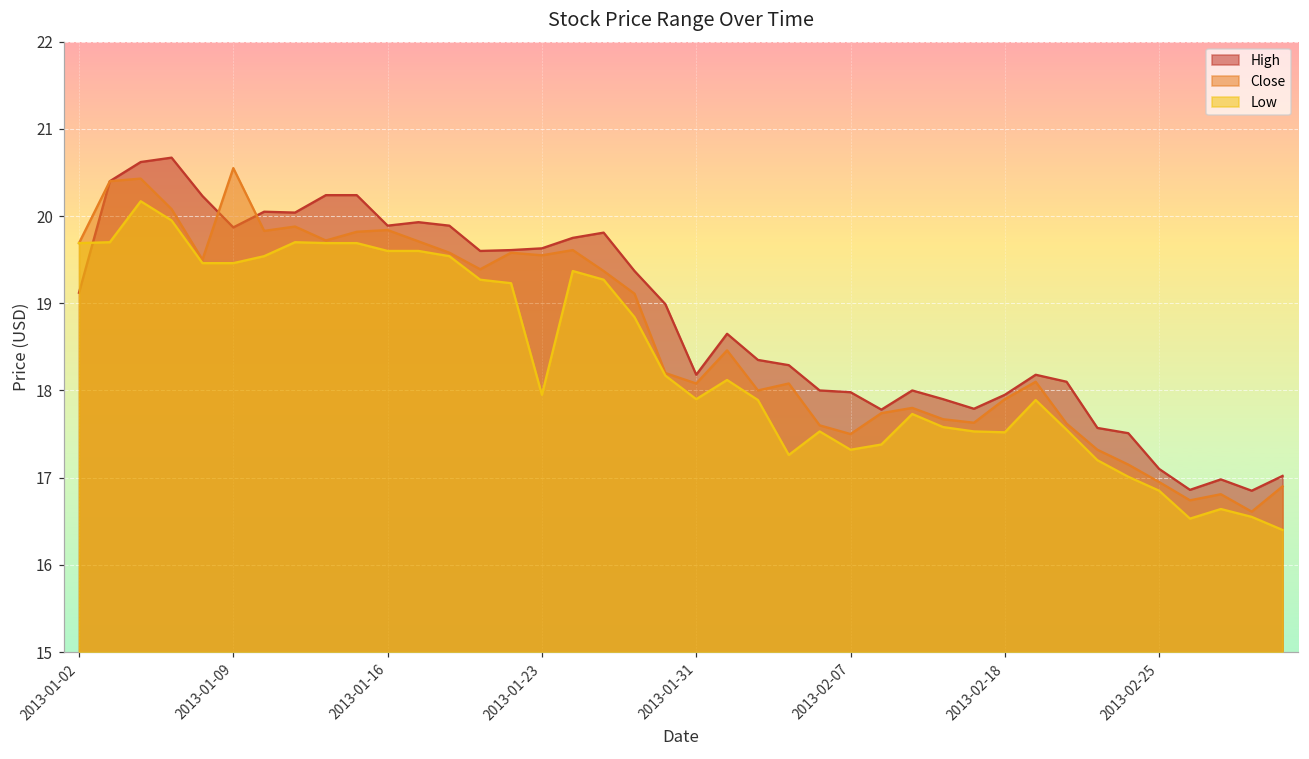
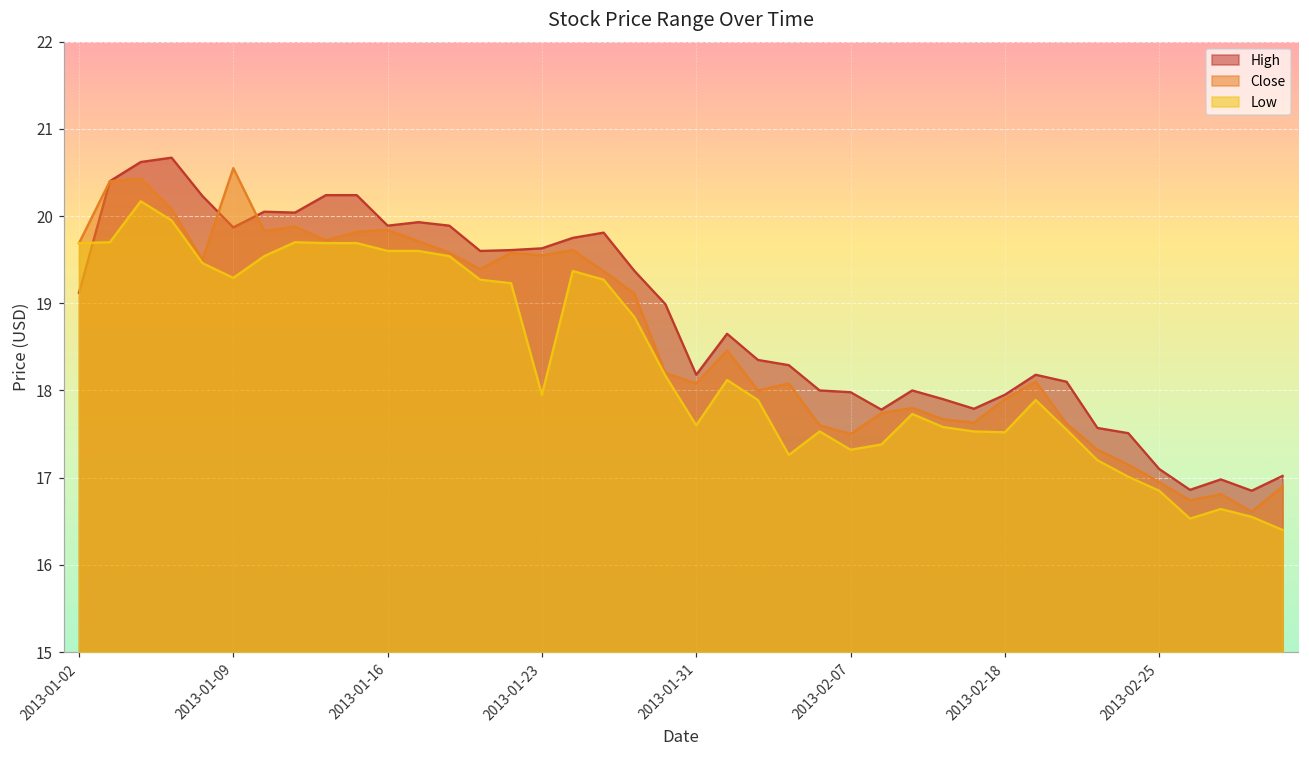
  {
    "High": {
      "2013-01-02": 19.1,
      "2013-01-09": 19.9,
      "2013-01-16": 19.9,
      "2013-01-23": 19.6,
      "2013-01-31": 18.2,
      "2013-02-07": 18.0,
      "2013-02-18": 18.0,
      "2013-02-25": 17.1
    },
    "Close": {
      "2013-01-09": 20.6,
      "2013-01-16": 19.8,
      "2013-01-23": 19.5,
      "2013-01-31": 18.1,
      "2013-02-07": 17.5,
      "2013-02-18": 17.9,
      "2013-02-25": 17.0
    },
    "Low": {
-     "2013-01-09": 19.5,
+     "2013-01-09": 19.3,
      "2013-01-16": 19.6,
      "2013-01-23": 18.0,
-     "2013-01-31": 17.9,
+     "2013-01-31": 17.6,
      "2013-02-07": 17.3,
      "2013-02-18": 17.5,
      "2013-02-25": 16.9
    }
  }
